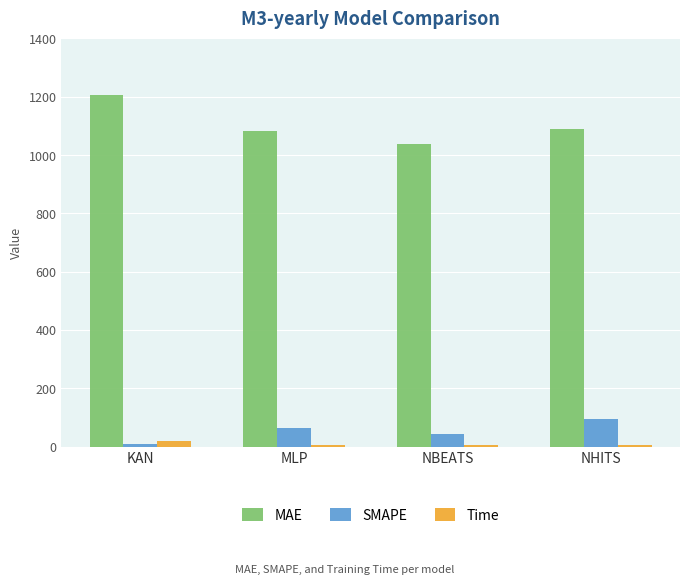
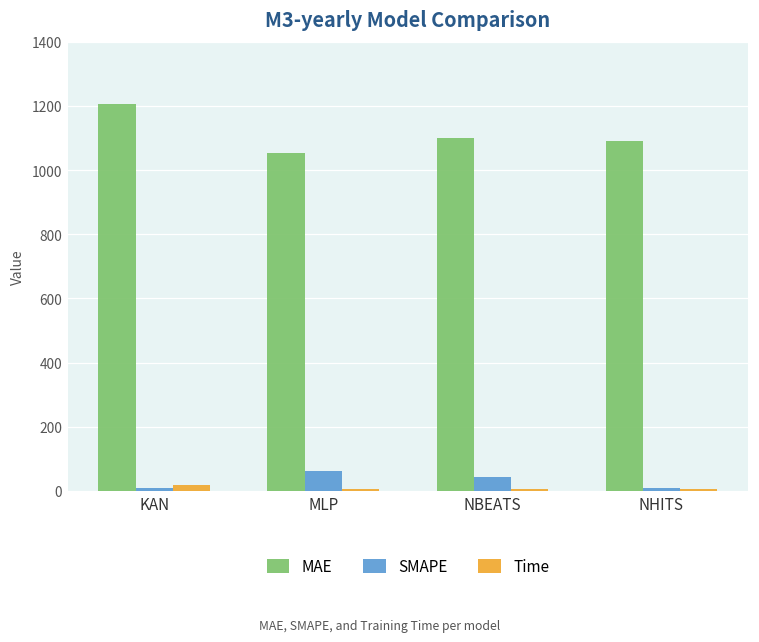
  {
    "MAE": {
      "KAN": 1210,
-     "MLP": 1080,
-     "NBEATS": 1040,
+     "MLP": 1050,
+     "NBEATS": 1100,
      "NHITS": 1090
    },
    "SMAPE": {
      "KAN": 10,
      "MLP": 60,
      "NBEATS": 40,
-     "NHITS": 100
+     "NHITS": 10
    },
    "Time": {
      "KAN": 20
    }
  }
